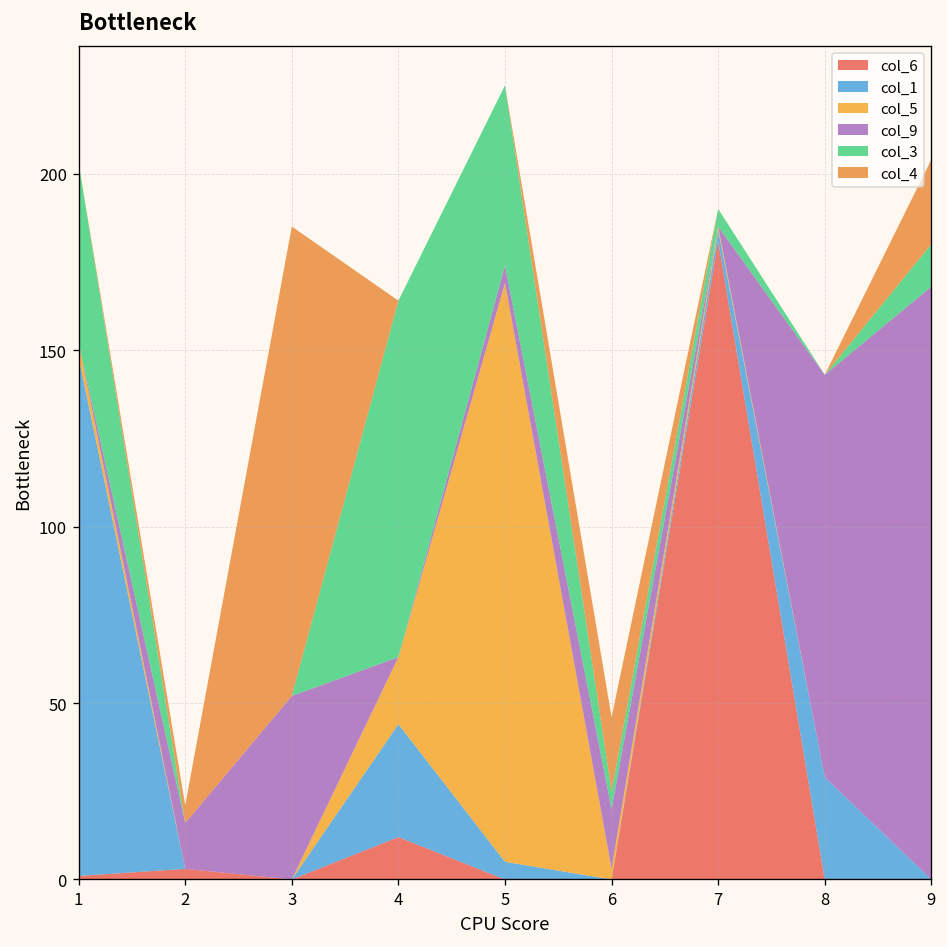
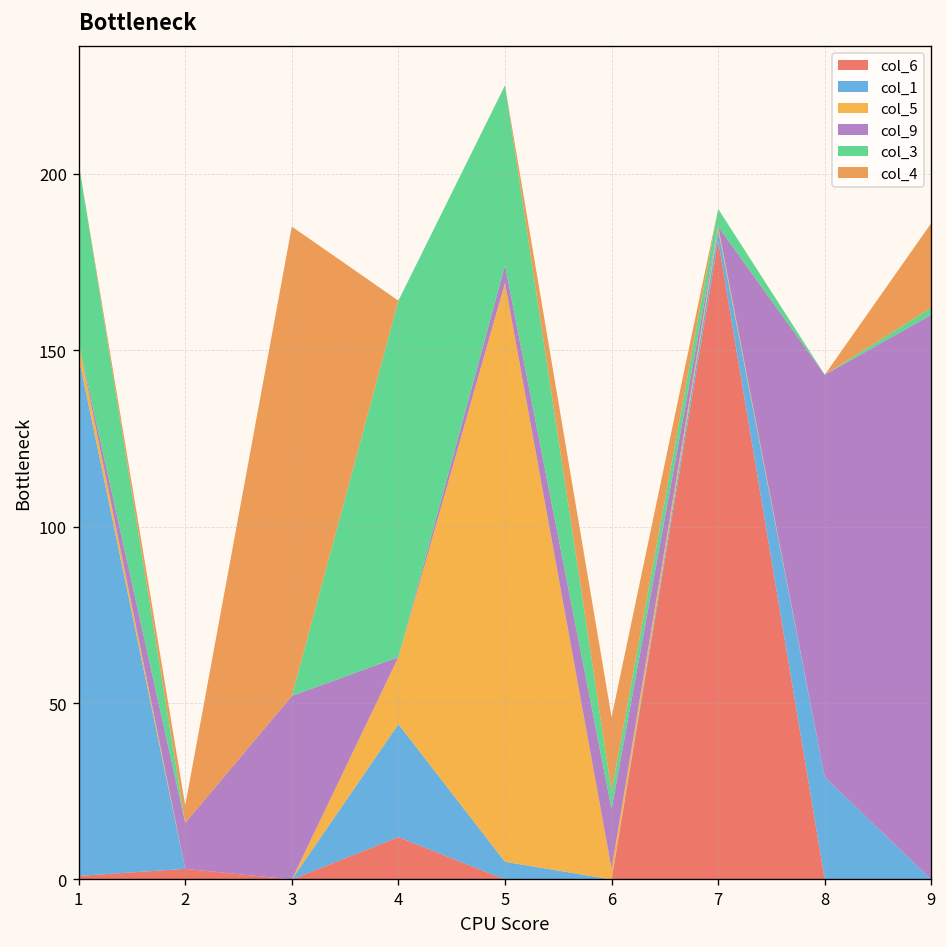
  {
    "col_1": {
      "1": 147,
      "4": 32,
      "5": 5,
      "7": 3
    },
    "col_9": {
      "5": 5,
      "6": 17,
-     "9": 168
+     "9": 160
    },
    "col_3": {
      "6": 5,
-     "9": 12
+     "9": 2
    }
  }
